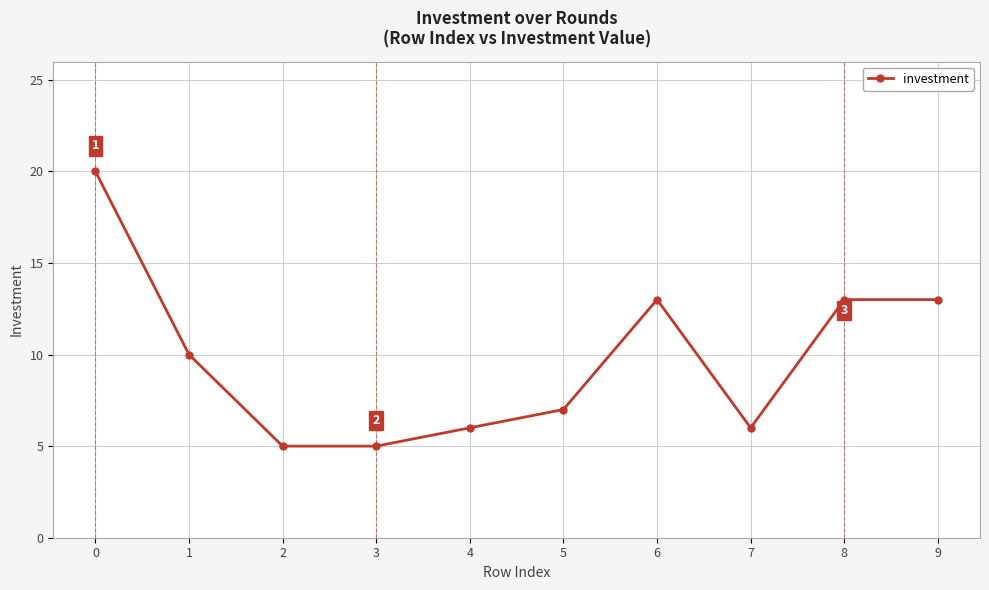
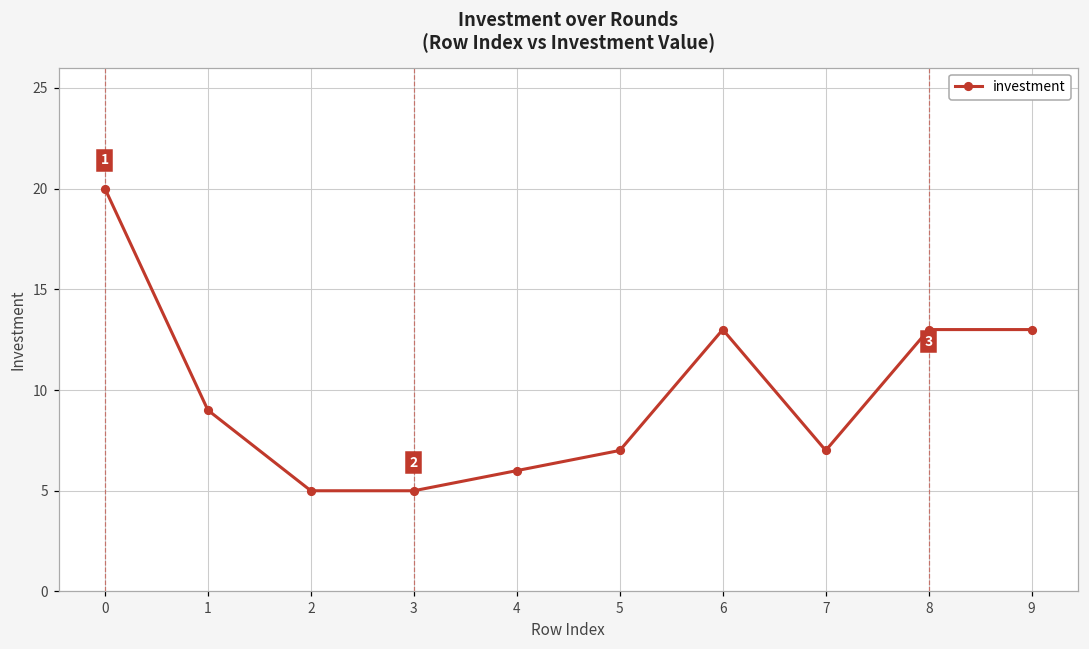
  {
-   "1": 10,
+   "1": 9,
    "2": 5,
    "4": 6,
    "5": 7,
    "6": 13,
-   "7": 6,
+   "7": 7,
    "9": 13
  }
